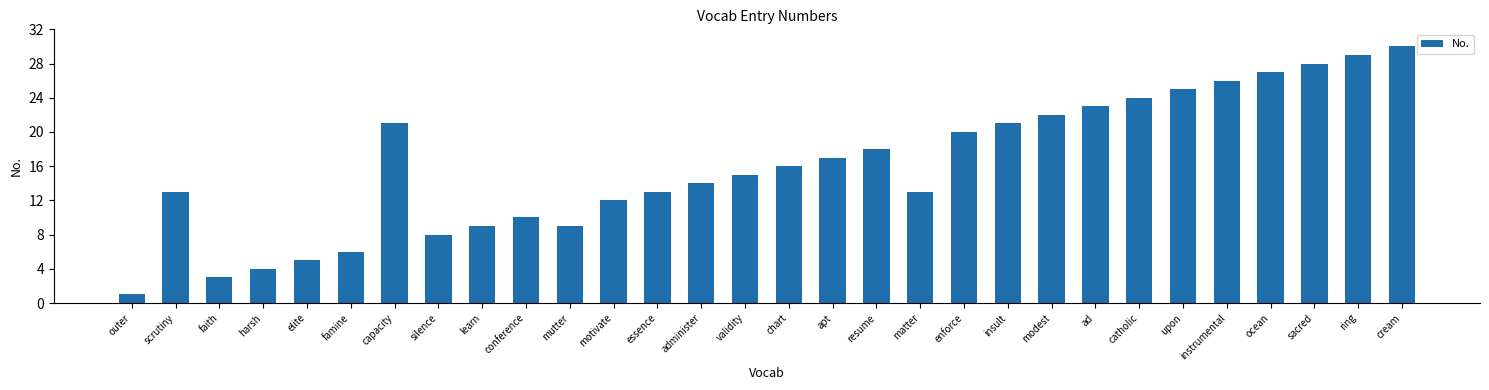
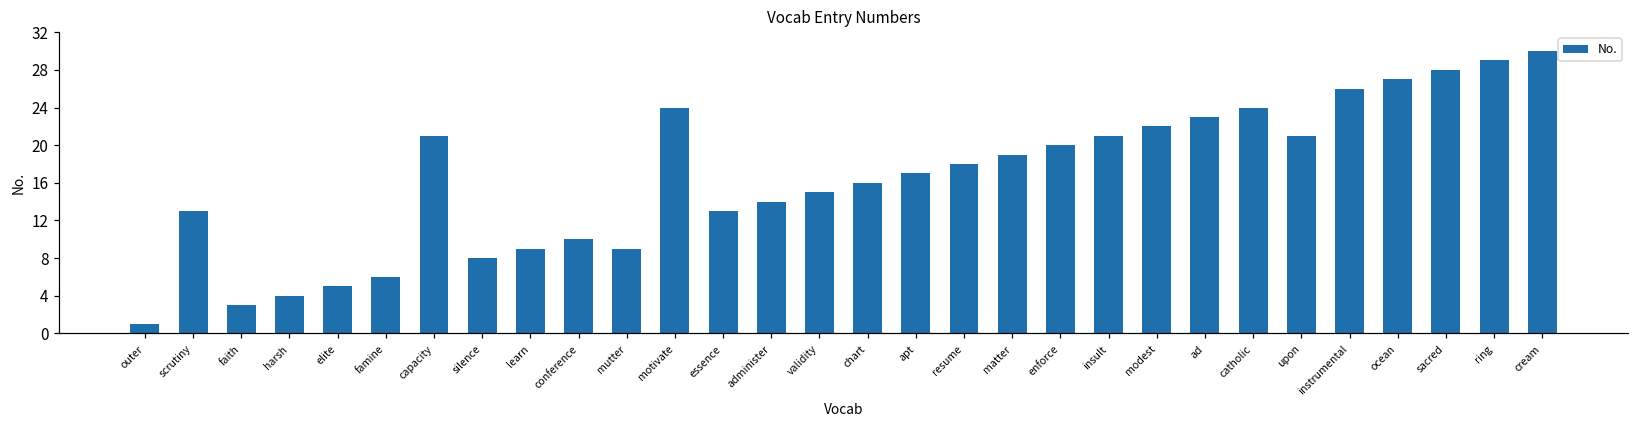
  {
    "outer": 1,
    "scrutiny": 13,
    "faith": 3,
    "harsh": 4,
    "elite": 5,
    "famine": 6,
    "capacity": 21,
    "silence": 8,
    "learn": 9,
    "conference": 10,
    "mutter": 9,
-   "motivate": 12,
+   "motivate": 24,
    "essence": 13,
    "administer": 14,
    "validity": 15,
    "chart": 16,
    "apt": 17,
    "resume": 18,
-   "matter": 13,
+   "matter": 19,
    "enforce": 20,
    "insult": 21,
    "modest": 22,
    "ad": 23,
    "catholic": 24,
-   "upon": 25,
+   "upon": 21,
    "instrumental": 26,
    "ocean": 27,
    "sacred": 28,
    "ring": 29,
    "cream": 30
  }
